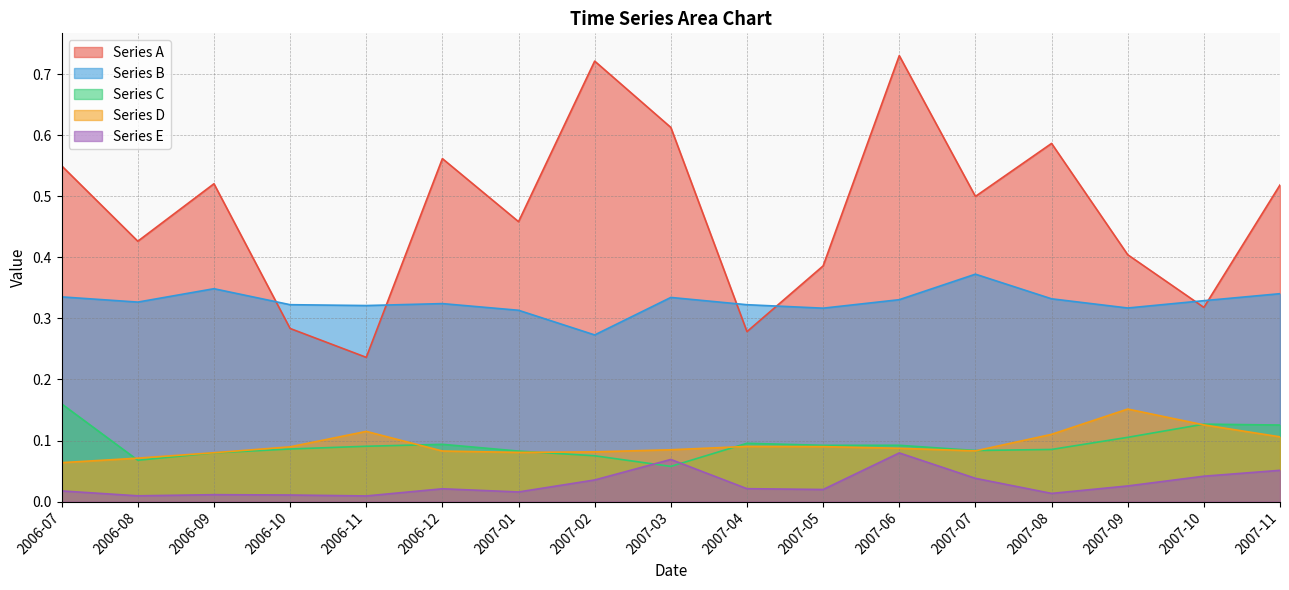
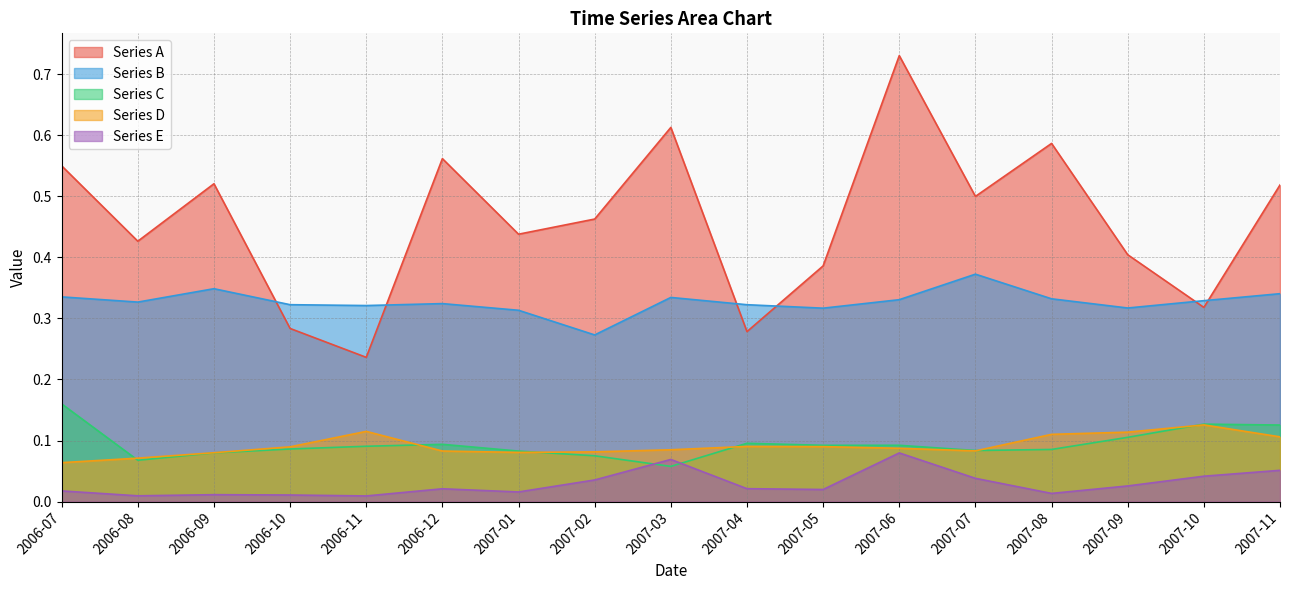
  {
    "Series A": {
      "2006-07": 0.55,
      "2006-08": 0.43,
      "2006-09": 0.52,
      "2006-10": 0.28,
      "2006-11": 0.24,
      "2006-12": 0.56,
-     "2007-01": 0.46,
-     "2007-02": 0.72,
+     "2007-01": 0.44,
+     "2007-02": 0.46,
      "2007-03": 0.61,
      "2007-04": 0.28,
      "2007-05": 0.39,
      "2007-06": 0.73,
      "2007-07": 0.50,
      "2007-08": 0.59,
      "2007-09": 0.40,
      "2007-10": 0.32,
      "2007-11": 0.52
    },
    "Series B": {
      "2006-07": 0.34,
      "2006-08": 0.33,
      "2006-09": 0.35,
      "2006-10": 0.32,
      "2006-11": 0.32,
      "2006-12": 0.32,
      "2007-01": 0.31,
      "2007-02": 0.27,
      "2007-03": 0.33,
      "2007-04": 0.32,
      "2007-05": 0.32,
      "2007-06": 0.33,
      "2007-07": 0.37,
      "2007-08": 0.33,
      "2007-09": 0.32,
      "2007-10": 0.33,
      "2007-11": 0.34
    },
    "Series C": {
      "2006-07": 0.16,
      "2006-11": 0.09,
      "2006-12": 0.09,
      "2007-02": 0.08,
      "2007-03": 0.06,
      "2007-04": 0.10,
      "2007-06": 0.09,
      "2007-08": 0.09,
      "2007-09": 0.11,
      "2007-11": 0.13
    },
    "Series D": {
      "2006-07": 0.06,
      "2006-11": 0.11,
      "2006-12": 0.08,
      "2007-02": 0.08,
      "2007-03": 0.08,
      "2007-04": 0.09,
      "2007-06": 0.09,
      "2007-08": 0.11,
-     "2007-09": 0.15,
+     "2007-09": 0.11,
      "2007-11": 0.11
    },
    "Series E": {
      "2006-07": 0.02,
      "2006-08": 0.01,
      "2006-09": 0.01,
      "2006-10": 0.01,
      "2006-11": 0.01,
      "2006-12": 0.02,
      "2007-01": 0.02,
      "2007-02": 0.04,
      "2007-03": 0.07,
      "2007-04": 0.02,
      "2007-05": 0.02,
      "2007-06": 0.08,
      "2007-07": 0.04,
      "2007-08": 0.01,
      "2007-09": 0.03,
      "2007-10": 0.04,
      "2007-11": 0.05
    }
  }
